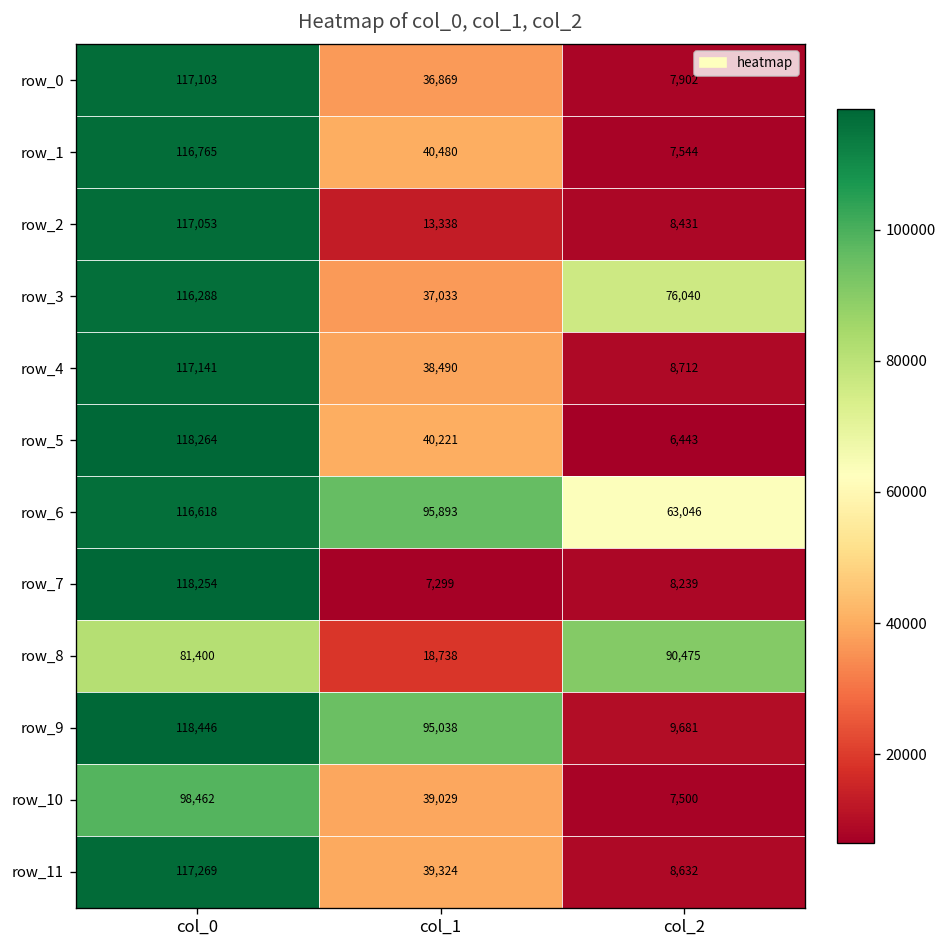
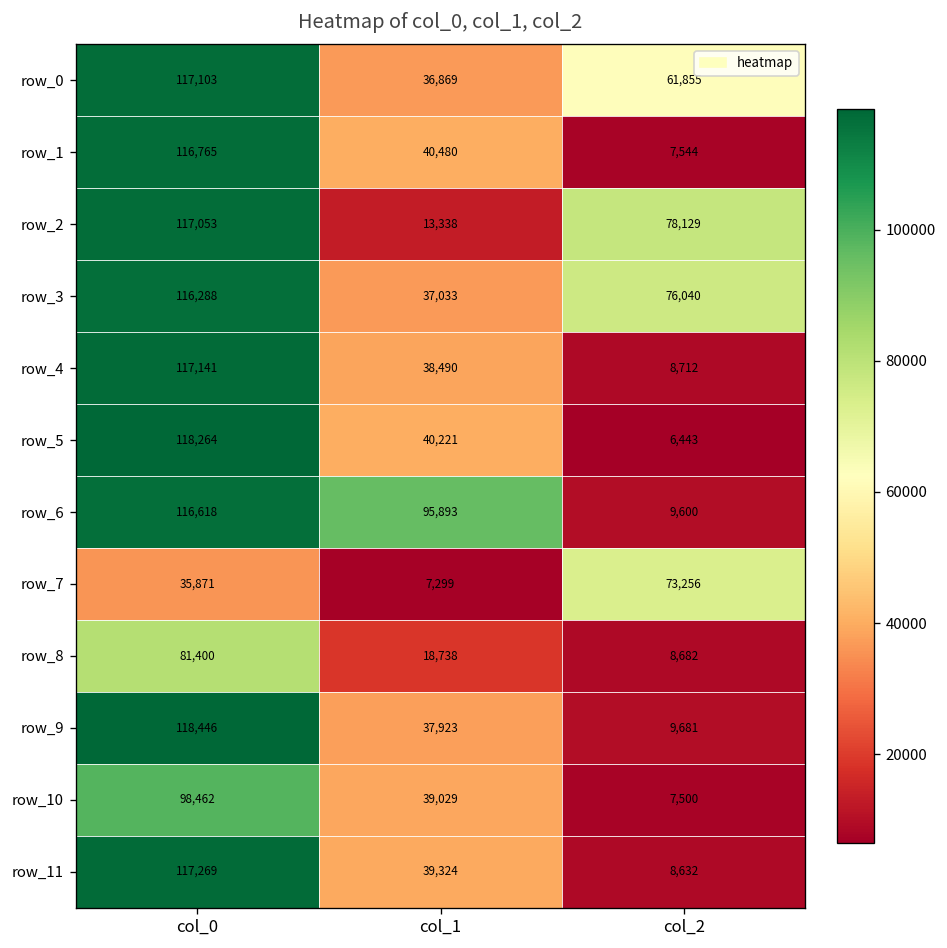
  {
    "row_0": {
      "col_0": "117,103",
      "col_1": "36,869",
-     "col_2": "7,902"
+     "col_2": "61,855"
    },
    "row_1": {
      "col_0": "116,765",
      "col_1": "40,480",
      "col_2": "7,544"
    },
    "row_2": {
      "col_0": "117,053",
      "col_1": "13,338",
-     "col_2": "8,431"
+     "col_2": "78,129"
    },
    "row_3": {
      "col_0": "116,288",
      "col_1": "37,033",
      "col_2": "76,040"
    },
    "row_4": {
      "col_0": "117,141",
      "col_1": "38,490",
      "col_2": "8,712"
    },
    "row_5": {
      "col_0": "118,264",
      "col_1": "40,221",
      "col_2": "6,443"
    },
    "row_6": {
      "col_0": "116,618",
      "col_1": "95,893",
-     "col_2": "63,046"
+     "col_2": "9,600"
    },
    "row_7": {
-     "col_0": "118,254",
+     "col_0": "35,871",
      "col_1": "7,299",
-     "col_2": "8,239"
+     "col_2": "73,256"
    },
    "row_8": {
      "col_0": "81,400",
      "col_1": "18,738",
-     "col_2": "90,475"
+     "col_2": "8,682"
    },
    "row_9": {
      "col_0": "118,446",
-     "col_1": "95,038",
+     "col_1": "37,923",
      "col_2": "9,681"
    },
    "row_10": {
      "col_0": "98,462",
      "col_1": "39,029",
      "col_2": "7,500"
    },
    "row_11": {
      "col_0": "117,269",
      "col_1": "39,324",
      "col_2": "8,632"
    }
  }
